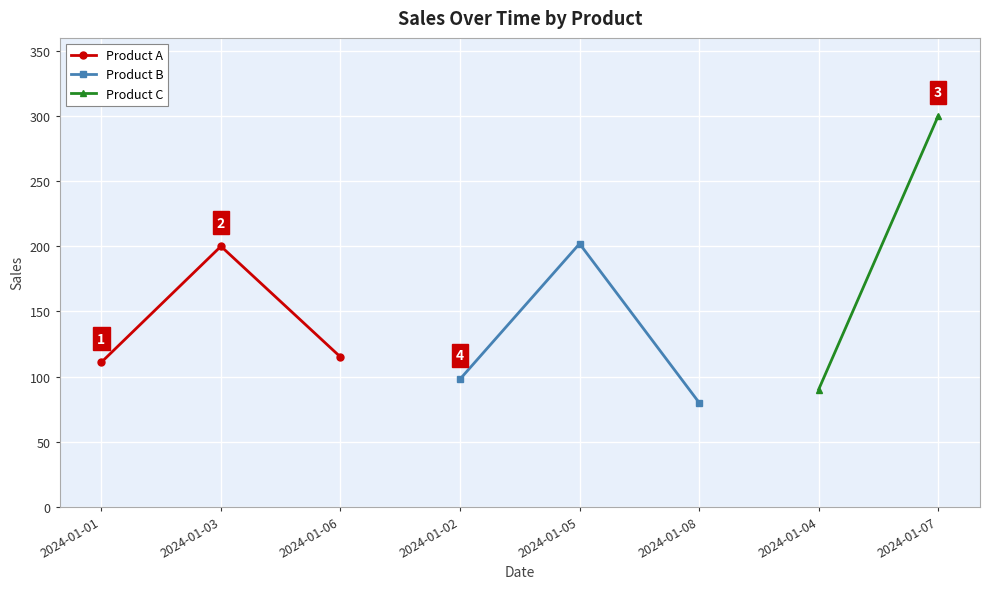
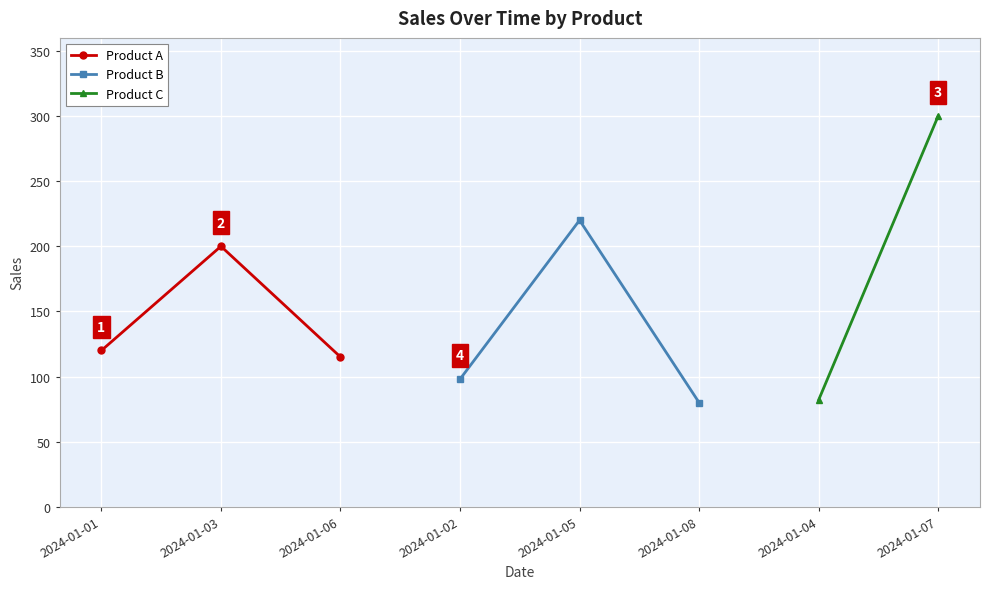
  {
    "Product A": {
-     "2024-01-01": 111,
+     "2024-01-01": 120,
      "2024-01-06": 115
    },
    "Product B": {
-     "2024-01-05": 202,
+     "2024-01-05": 220,
      "2024-01-08": 80
    },
    "Product C": {
-     "2024-01-04": 90
+     "2024-01-04": 82
    }
  }
